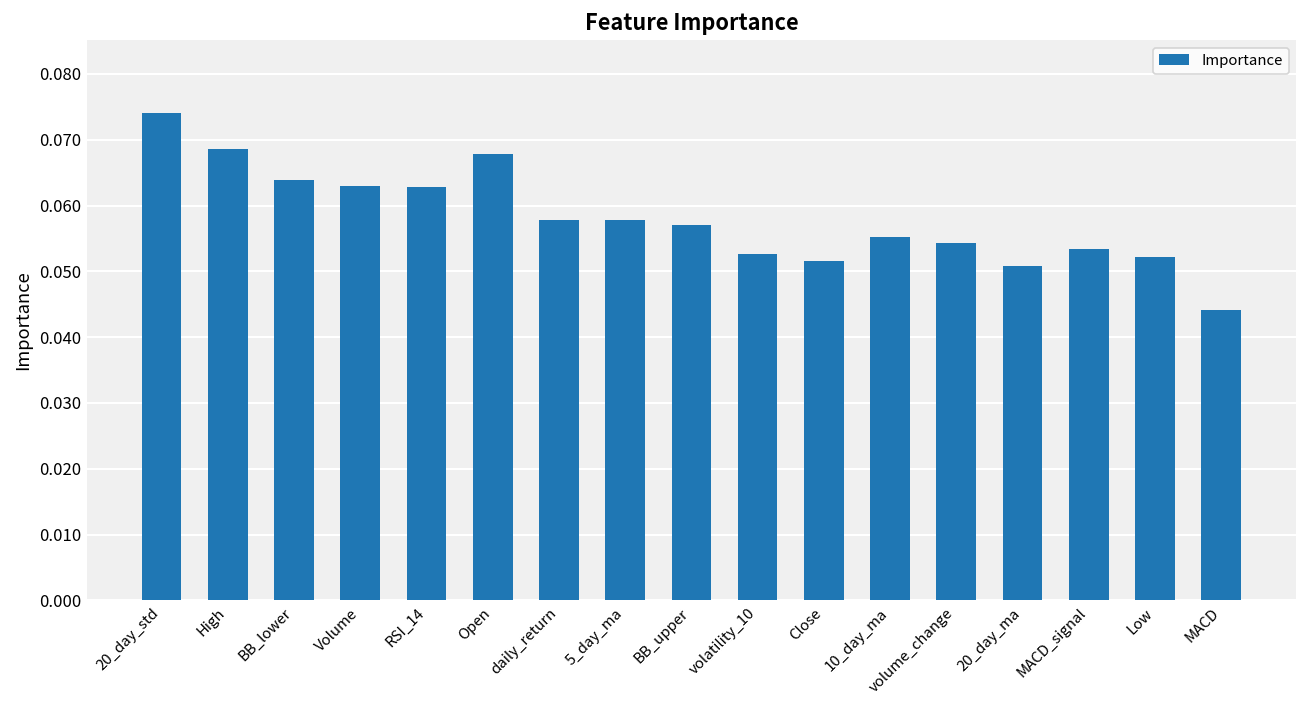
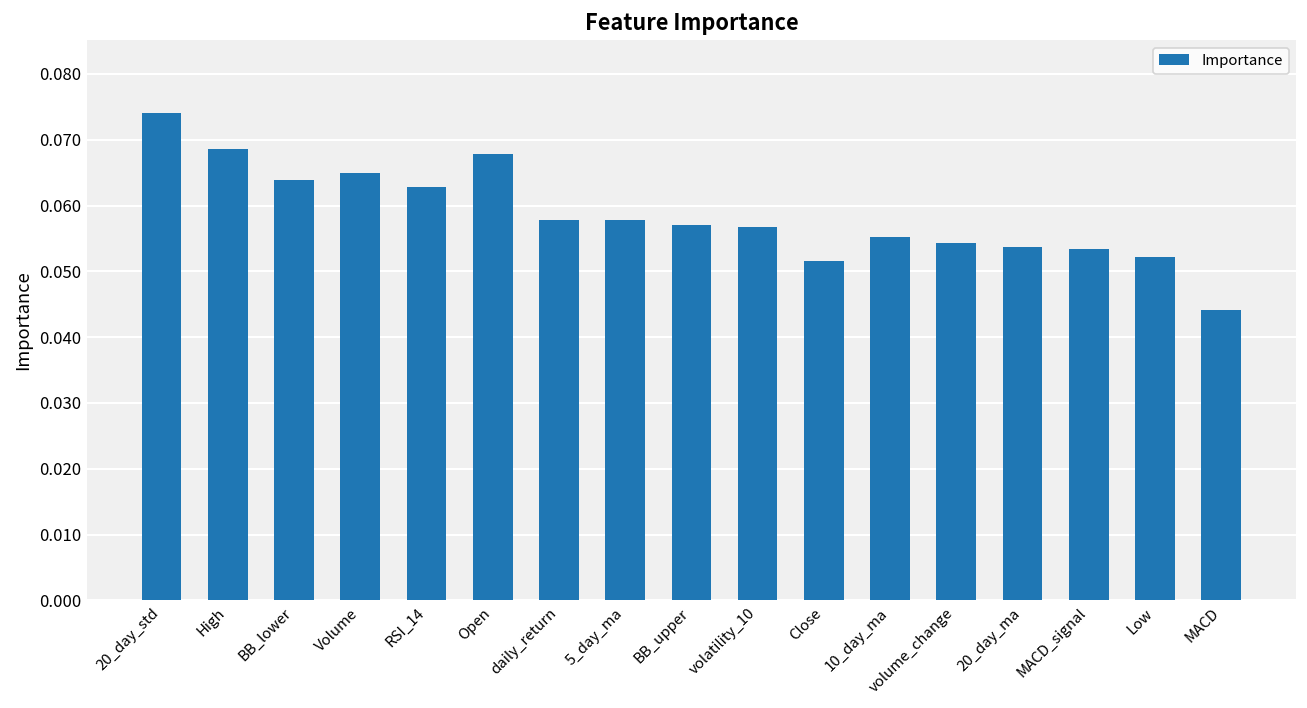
  {
    "20_day_std": 0.074,
    "High": 0.069,
    "BB_lower": 0.064,
-   "Volume": 0.063,
+   "Volume": 0.065,
    "RSI_14": 0.063,
    "Open": 0.068,
    "daily_return": 0.058,
    "5_day_ma": 0.058,
    "BB_upper": 0.057,
-   "volatility_10": 0.053,
+   "volatility_10": 0.057,
    "Close": 0.052,
    "10_day_ma": 0.055,
    "volume_change": 0.054,
-   "20_day_ma": 0.051,
+   "20_day_ma": 0.054,
    "MACD_signal": 0.053,
    "Low": 0.052,
    "MACD": 0.044
  }
